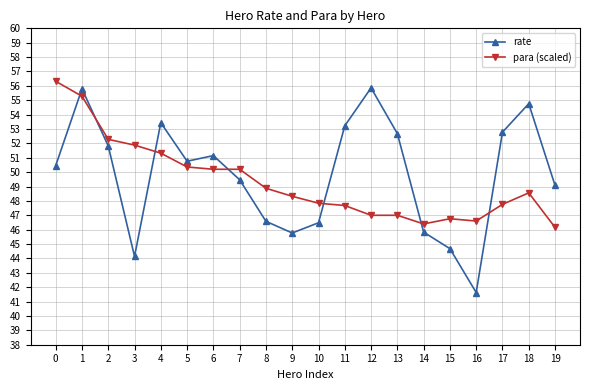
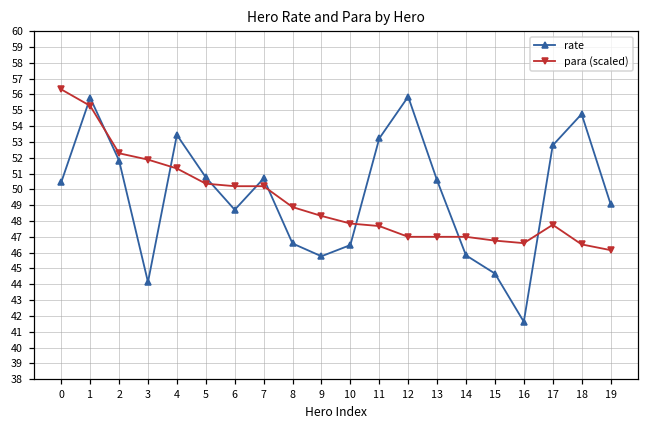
  {
    "rate": {
      "0": 50.5,
      "1": 55.8,
      "2": 51.8,
      "3": 44.1,
      "4": 53.4,
      "5": 50.8,
-     "6": 51.2,
-     "7": 49.5,
+     "6": 48.7,
+     "7": 50.7,
      "8": 46.6,
      "9": 45.8,
      "10": 46.5,
      "11": 53.2,
      "12": 55.9,
-     "13": 52.7,
+     "13": 50.6,
      "14": 45.8,
      "15": 44.7,
      "16": 41.6,
      "17": 52.8,
      "18": 54.8,
      "19": 49.1
    },
    "para (scaled)": {
      "0": 56.3,
      "1": 55.3,
      "2": 52.3,
      "3": 51.9,
      "4": 51.3,
      "5": 50.4,
      "6": 50.2,
      "7": 50.2,
      "8": 48.9,
      "9": 48.3,
      "10": 47.8,
      "11": 47.7,
      "12": 47.0,
      "13": 47.0,
-     "14": 46.4,
+     "14": 47.0,
      "15": 46.8,
      "16": 46.6,
      "17": 47.8,
-     "18": 48.6,
+     "18": 46.5,
      "19": 46.2
    }
  }
